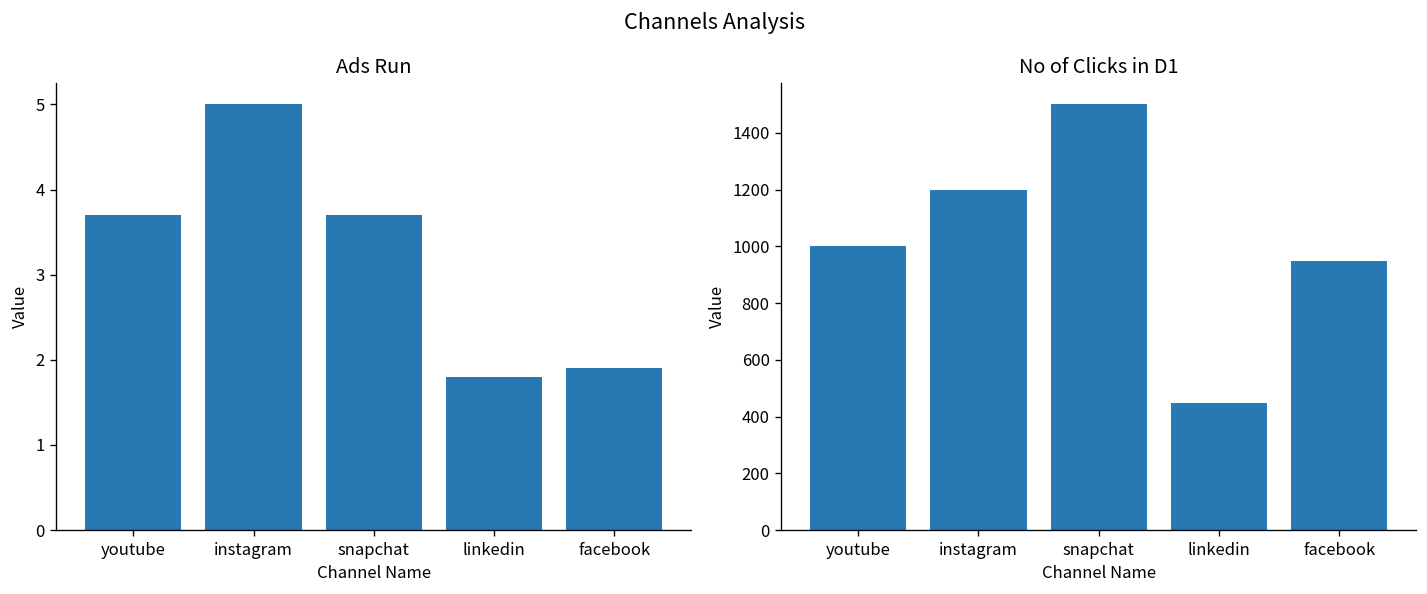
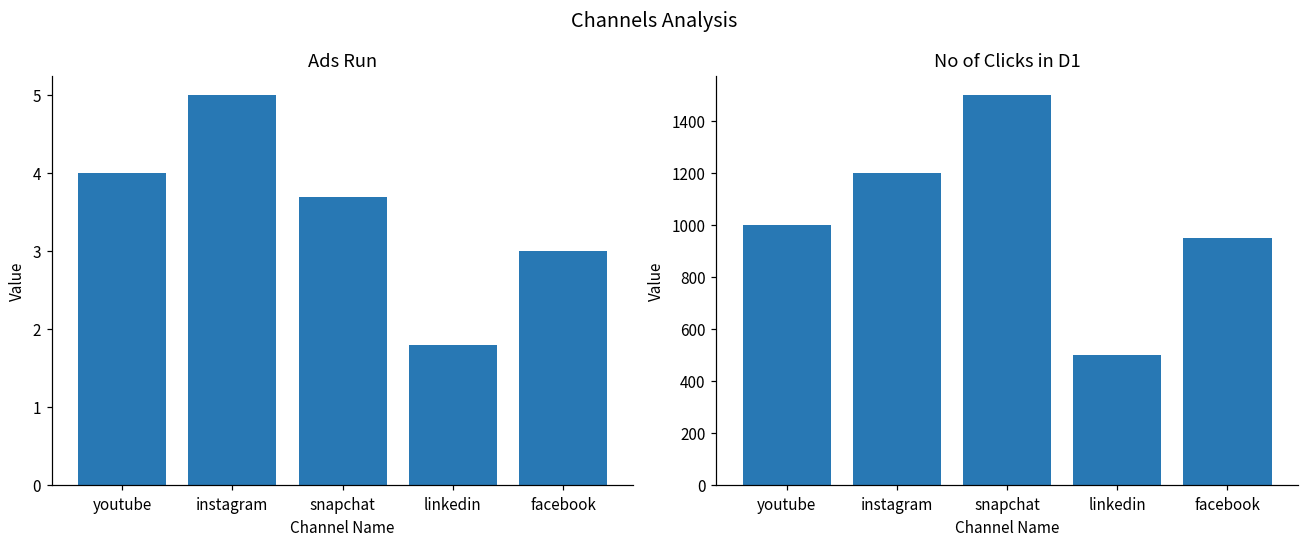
  {
    "Ads Run": {
-     "youtube": 3.7,
+     "youtube": 4.0,
      "instagram": 5.0,
      "snapchat": 3.7,
      "linkedin": 1.8,
-     "facebook": 1.9
+     "facebook": 3.0
    },
    "No of Clicks in D1": {
      "youtube": 1000,
      "instagram": 1200,
      "snapchat": 1500,
-     "linkedin": 450,
+     "linkedin": 500,
      "facebook": 950
    }
  }
